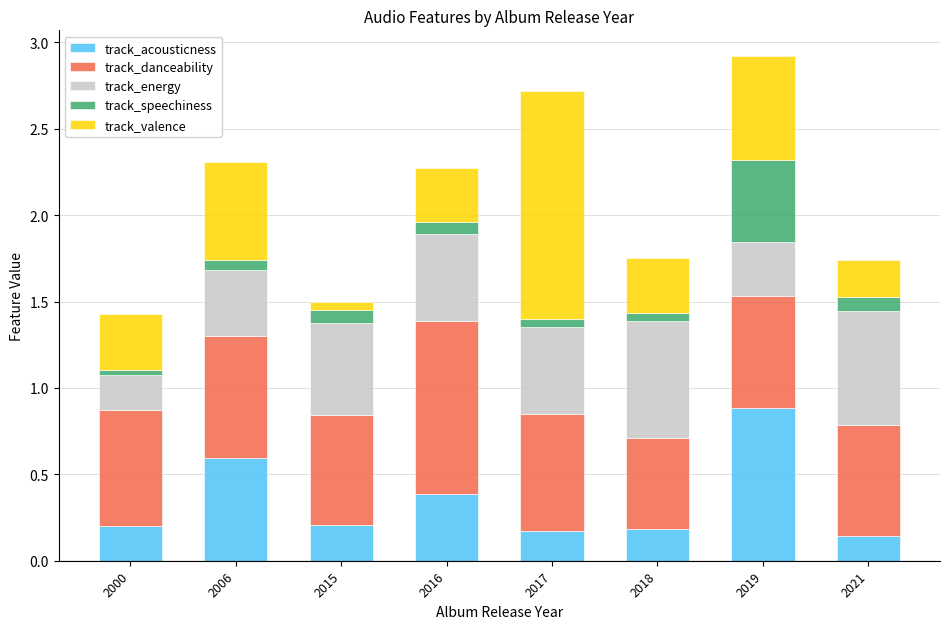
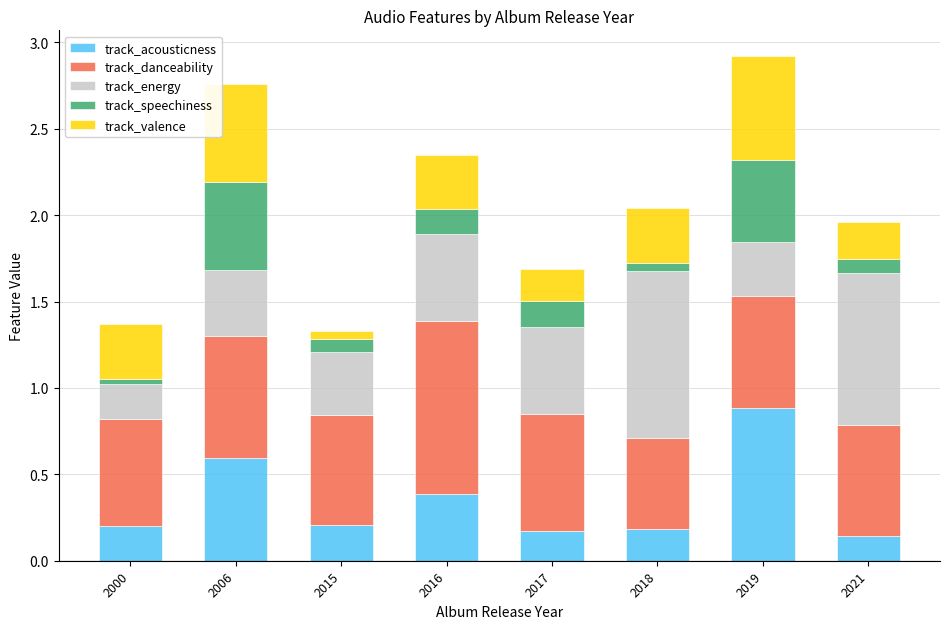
  {
    "track_danceability": {
-     "2000": 0.67,
+     "2000": 0.62,
      "2006": 0.71,
      "2015": 0.64,
      "2016": 1.00,
      "2017": 0.67,
      "2018": 0.53,
      "2019": 0.65,
      "2021": 0.64
    },
    "track_energy": {
      "2000": 0.20,
      "2006": 0.38,
-     "2015": 0.53,
+     "2015": 0.37,
      "2016": 0.50,
      "2017": 0.51,
-     "2018": 0.68,
+     "2018": 0.97,
      "2019": 0.31,
-     "2021": 0.66
+     "2021": 0.88
    },
    "track_speechiness": {
      "2000": 0.03,
-     "2006": 0.06,
+     "2006": 0.51,
      "2015": 0.07,
-     "2016": 0.06,
-     "2017": 0.04,
+     "2016": 0.14,
+     "2017": 0.15,
      "2018": 0.05,
      "2019": 0.47,
      "2021": 0.08
    },
    "track_valence": {
      "2000": 0.32,
      "2006": 0.57,
      "2015": 0.05,
      "2016": 0.31,
-     "2017": 1.33,
+     "2017": 0.18,
      "2018": 0.32,
      "2019": 0.60,
      "2021": 0.22
    }
  }
